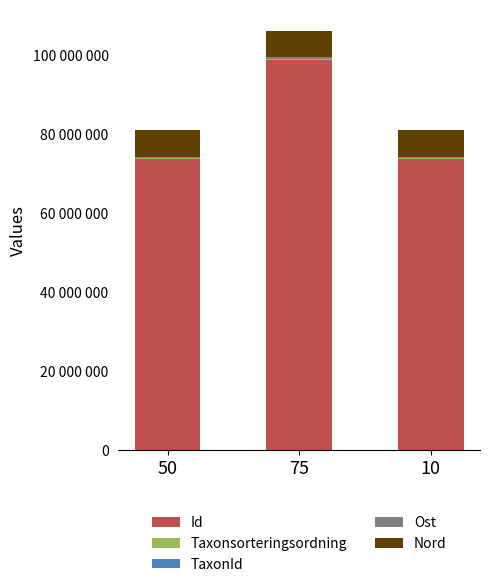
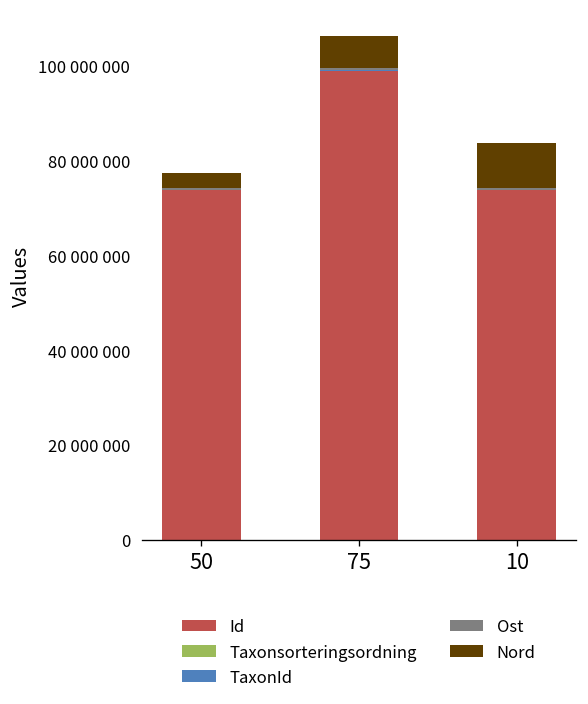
  {
    "Taxonsorteringsordning": {
      "50": 74000000,
      "75": 99000000,
      "10": 74000000
    },
    "Nord": {
-     "50": 7000000,
+     "50": 3000000,
      "75": 7000000,
-     "10": 7000000
+     "10": 10000000
    }
  }
